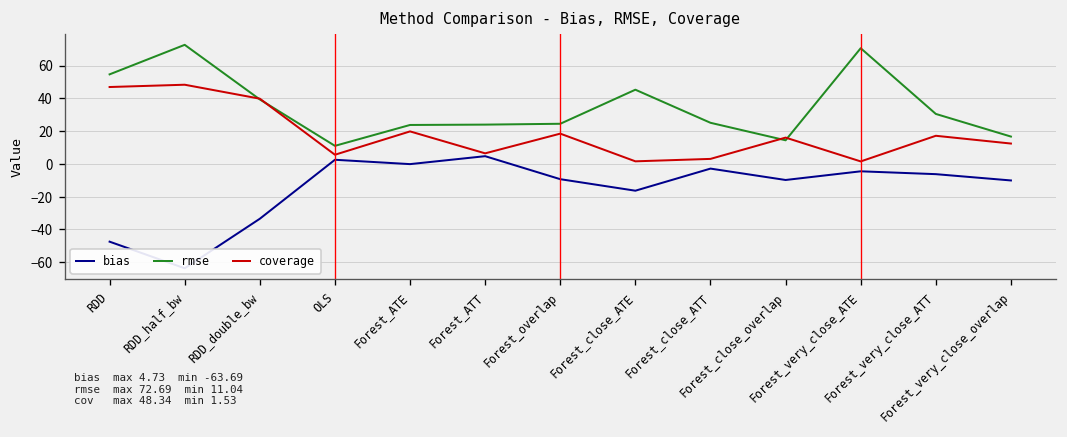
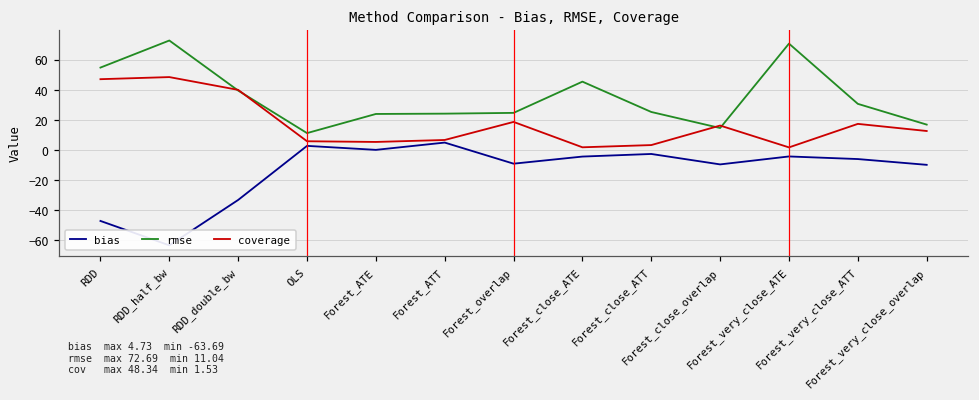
  {
    "bias": {
      "RDD": -47,
      "RDD_double_bw": -33,
      "OLS": 3,
      "Forest_ATE": 0,
      "Forest_overlap": -9,
-     "Forest_close_ATE": -16,
+     "Forest_close_ATE": -5,
      "Forest_close_ATT": -3,
      "Forest_close_overlap": -10,
      "Forest_very_close_ATE": -5,
      "Forest_very_close_ATT": -6,
      "Forest_very_close_overlap": -10
    },
    "rmse": {
      "RDD": 55,
      "RDD_half_bw": 73,
      "OLS": 11,
      "Forest_ATE": 24,
      "Forest_ATT": 24,
      "Forest_overlap": 25,
      "Forest_close_ATE": 45,
      "Forest_close_ATT": 25,
      "Forest_very_close_ATE": 71,
      "Forest_very_close_ATT": 31,
      "Forest_very_close_overlap": 17
    },
    "coverage": {
      "RDD": 47,
      "RDD_half_bw": 48,
      "OLS": 6,
-     "Forest_ATE": 20,
+     "Forest_ATE": 5,
      "Forest_overlap": 18,
      "Forest_close_ATE": 2,
      "Forest_close_ATT": 3,
      "Forest_very_close_ATE": 2,
      "Forest_very_close_ATT": 17,
      "Forest_very_close_overlap": 12
    }
  }
